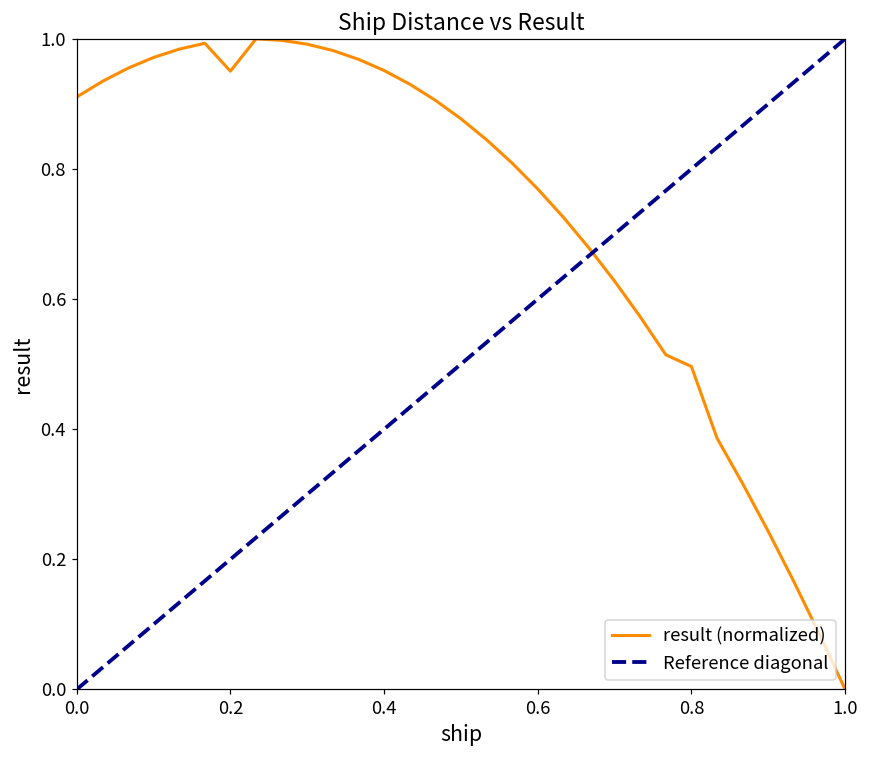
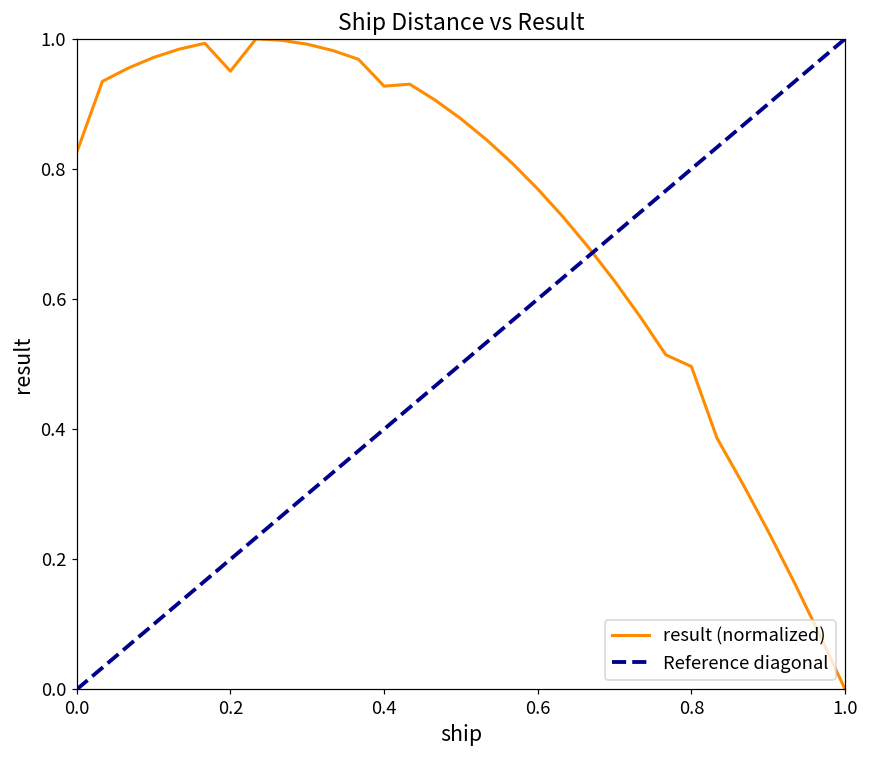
  {
    "result (normalized)": {
-     "0.0": 0.91,
+     "0.0": 0.83,
      "0.2": 0.95,
-     "0.4": 0.95,
+     "0.4": 0.93,
      "0.6": 0.77,
      "0.8": 0.50,
      "1.0": 0.00
    },
    "Reference diagonal": {
      "0.0": 0.00,
      "1.0": 1.00
    }
  }
